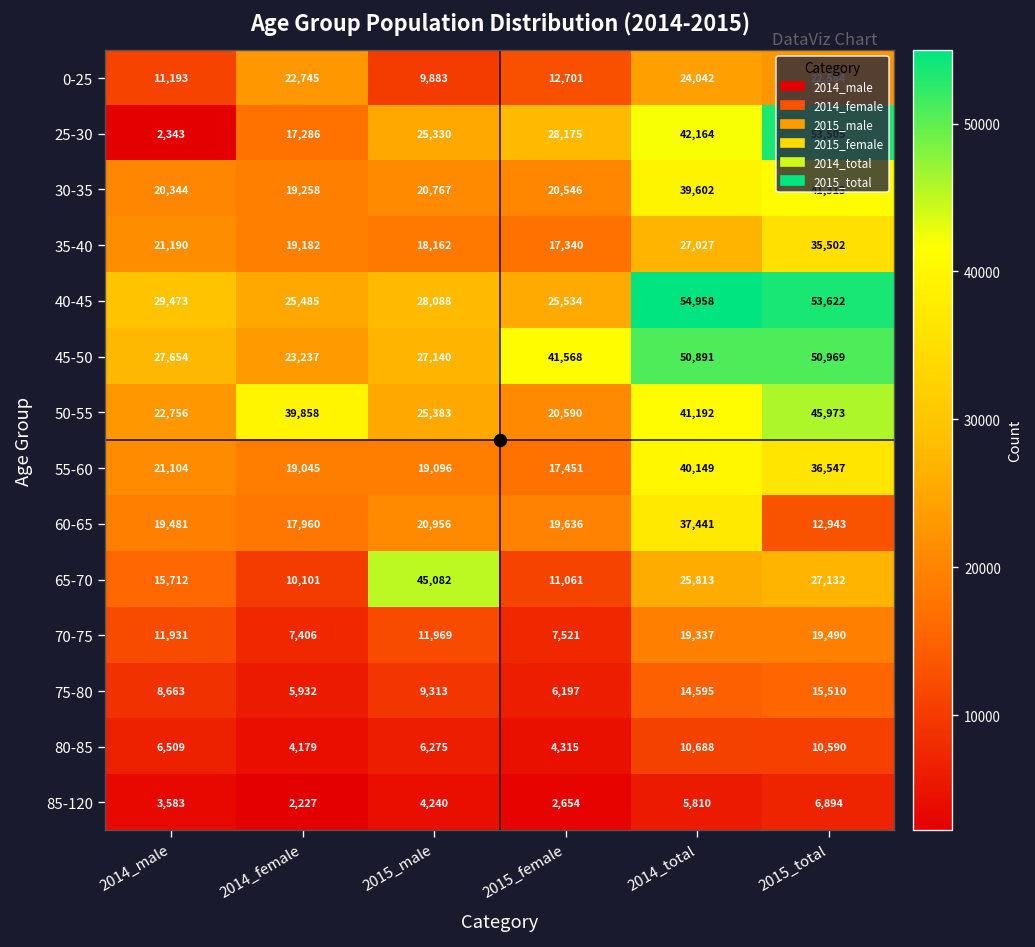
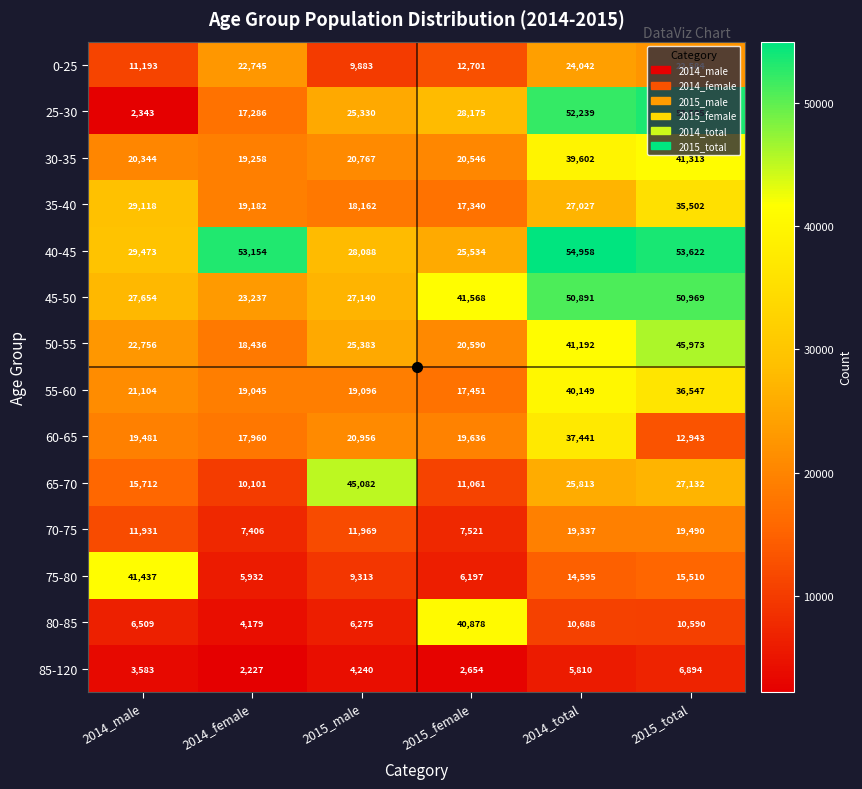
  {
    "0-25": {
      "2014_male": "11,193",
      "2014_female": "22,745",
      "2015_male": "9,883",
      "2015_female": "12,701",
      "2014_total": "24,042"
    },
    "25-30": {
      "2014_male": "2,343",
      "2014_female": "17,286",
      "2015_male": "25,330",
      "2015_female": "28,175",
-     "2014_total": "42,164"
+     "2014_total": "52,239"
    },
    "30-35": {
      "2014_male": "20,344",
      "2014_female": "19,258",
      "2015_male": "20,767",
      "2015_female": "20,546",
      "2014_total": "39,602"
    },
    "35-40": {
-     "2014_male": "21,190",
+     "2014_male": "29,118",
      "2014_female": "19,182",
      "2015_male": "18,162",
      "2015_female": "17,340",
      "2014_total": "27,027",
      "2015_total": "35,502"
    },
    "40-45": {
      "2014_male": "29,473",
-     "2014_female": "25,485",
+     "2014_female": "53,154",
      "2015_male": "28,088",
      "2015_female": "25,534",
      "2014_total": "54,958",
      "2015_total": "53,622"
    },
    "45-50": {
      "2014_male": "27,654",
      "2014_female": "23,237",
      "2015_male": "27,140",
      "2015_female": "41,568",
      "2014_total": "50,891",
      "2015_total": "50,969"
    },
    "50-55": {
      "2014_male": "22,756",
-     "2014_female": "39,858",
+     "2014_female": "18,436",
      "2015_male": "25,383",
      "2015_female": "20,590",
      "2014_total": "41,192",
      "2015_total": "45,973"
    },
    "55-60": {
      "2014_male": "21,104",
      "2014_female": "19,045",
      "2015_male": "19,096",
      "2015_female": "17,451",
      "2014_total": "40,149",
      "2015_total": "36,547"
    },
    "60-65": {
      "2014_male": "19,481",
      "2014_female": "17,960",
      "2015_male": "20,956",
      "2015_female": "19,636",
      "2014_total": "37,441",
      "2015_total": "12,943"
    },
    "65-70": {
      "2014_male": "15,712",
      "2014_female": "10,101",
      "2015_male": "45,082",
      "2015_female": "11,061",
      "2014_total": "25,813",
      "2015_total": "27,132"
    },
    "70-75": {
      "2014_male": "11,931",
      "2014_female": "7,406",
      "2015_male": "11,969",
      "2015_female": "7,521",
      "2014_total": "19,337",
      "2015_total": "19,490"
    },
    "75-80": {
-     "2014_male": "8,663",
+     "2014_male": "41,437",
      "2014_female": "5,932",
      "2015_male": "9,313",
      "2015_female": "6,197",
      "2014_total": "14,595",
      "2015_total": "15,510"
    },
    "80-85": {
      "2014_male": "6,509",
      "2014_female": "4,179",
      "2015_male": "6,275",
-     "2015_female": "4,315",
+     "2015_female": "40,878",
      "2014_total": "10,688",
      "2015_total": "10,590"
    },
    "85-120": {
      "2014_male": "3,583",
      "2014_female": "2,227",
      "2015_male": "4,240",
      "2015_female": "2,654",
      "2014_total": "5,810",
      "2015_total": "6,894"
    }
  }
